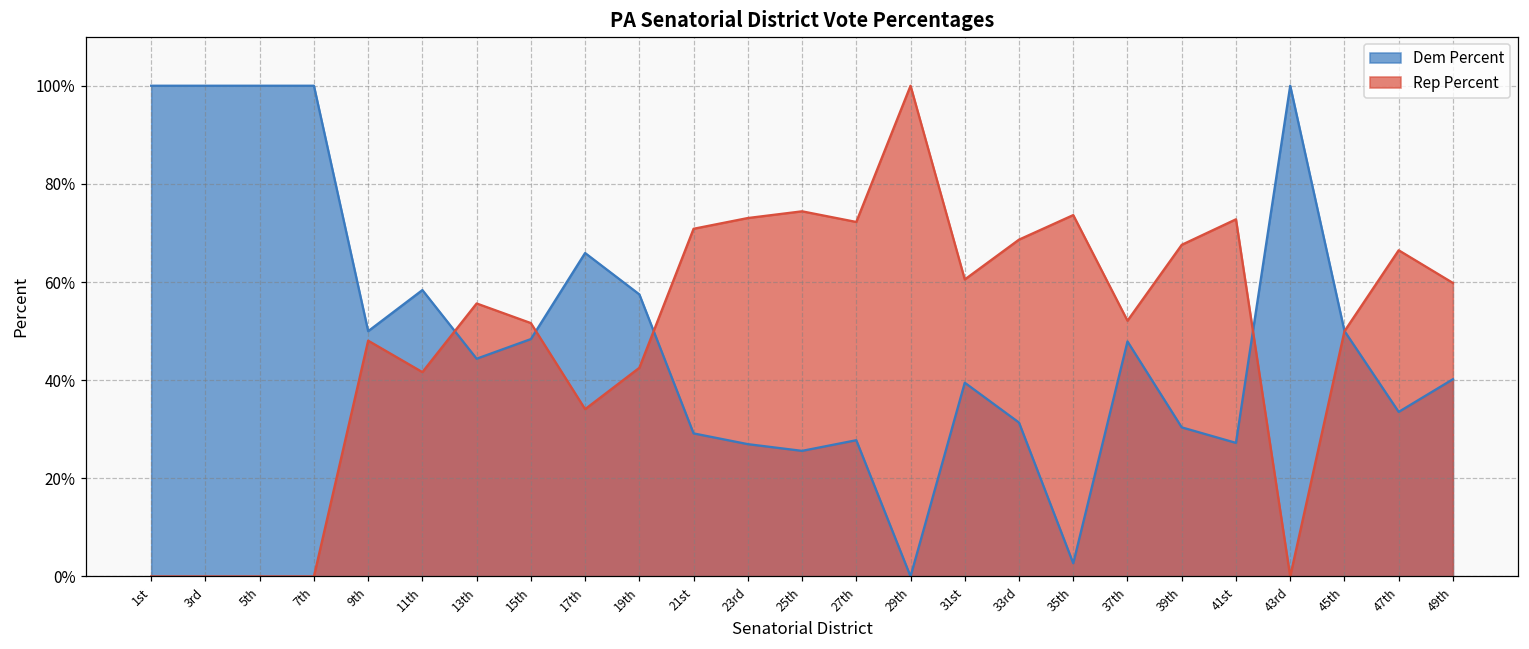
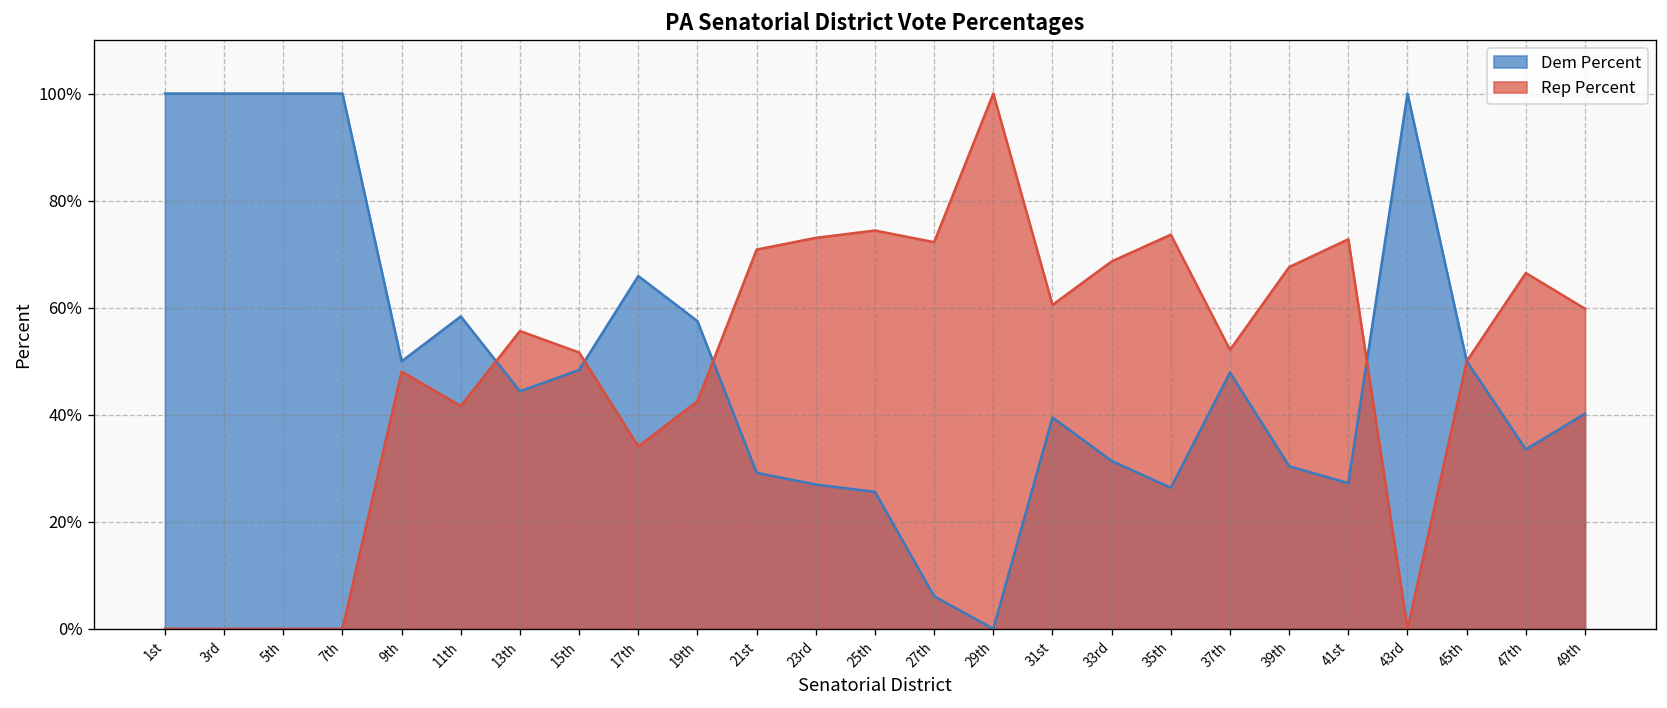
  {
    "Dem Percent": {
      "1st": "100%",
      "3rd": "100%",
      "5th": "100%",
      "7th": "100%",
      "9th": "50%",
      "11th": "58%",
      "13th": "44%",
      "15th": "48%",
      "17th": "66%",
      "19th": "57%",
      "21st": "29%",
      "23rd": "27%",
      "25th": "26%",
-     "27th": "28%",
+     "27th": "6%",
      "29th": "0%",
      "31st": "39%",
      "33rd": "31%",
-     "35th": "3%",
+     "35th": "26%",
      "37th": "48%",
      "39th": "30%",
      "41st": "27%",
      "43rd": "100%",
      "47th": "34%",
      "49th": "40%"
    },
    "Rep Percent": {
      "1st": "0%",
      "3rd": "0%",
      "5th": "0%",
      "7th": "0%",
      "9th": "48%",
      "11th": "42%",
      "13th": "56%",
      "15th": "52%",
      "17th": "34%",
      "19th": "43%",
      "21st": "71%",
      "23rd": "73%",
      "25th": "74%",
      "27th": "72%",
      "29th": "100%",
      "31st": "61%",
      "33rd": "69%",
      "35th": "74%",
      "37th": "52%",
      "39th": "68%",
      "41st": "73%",
      "43rd": "0%",
      "47th": "66%",
      "49th": "60%"
    }
  }
